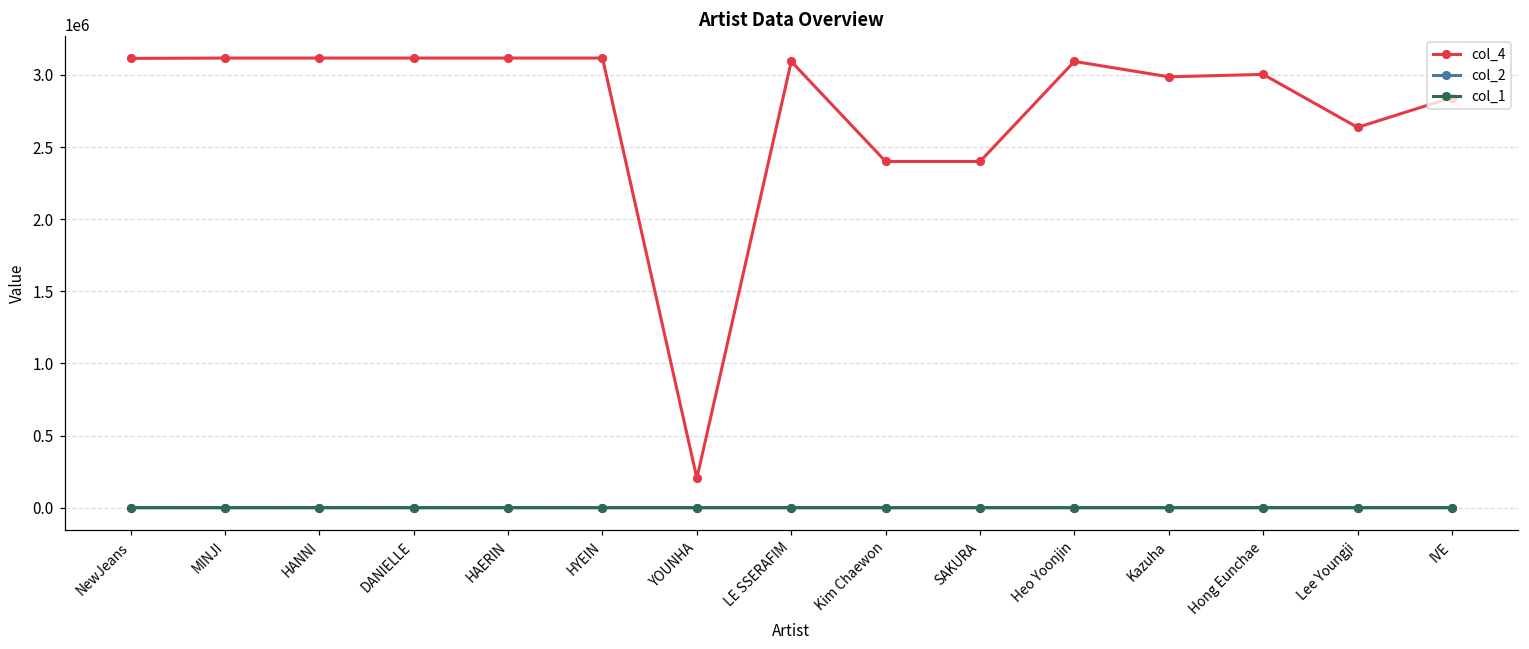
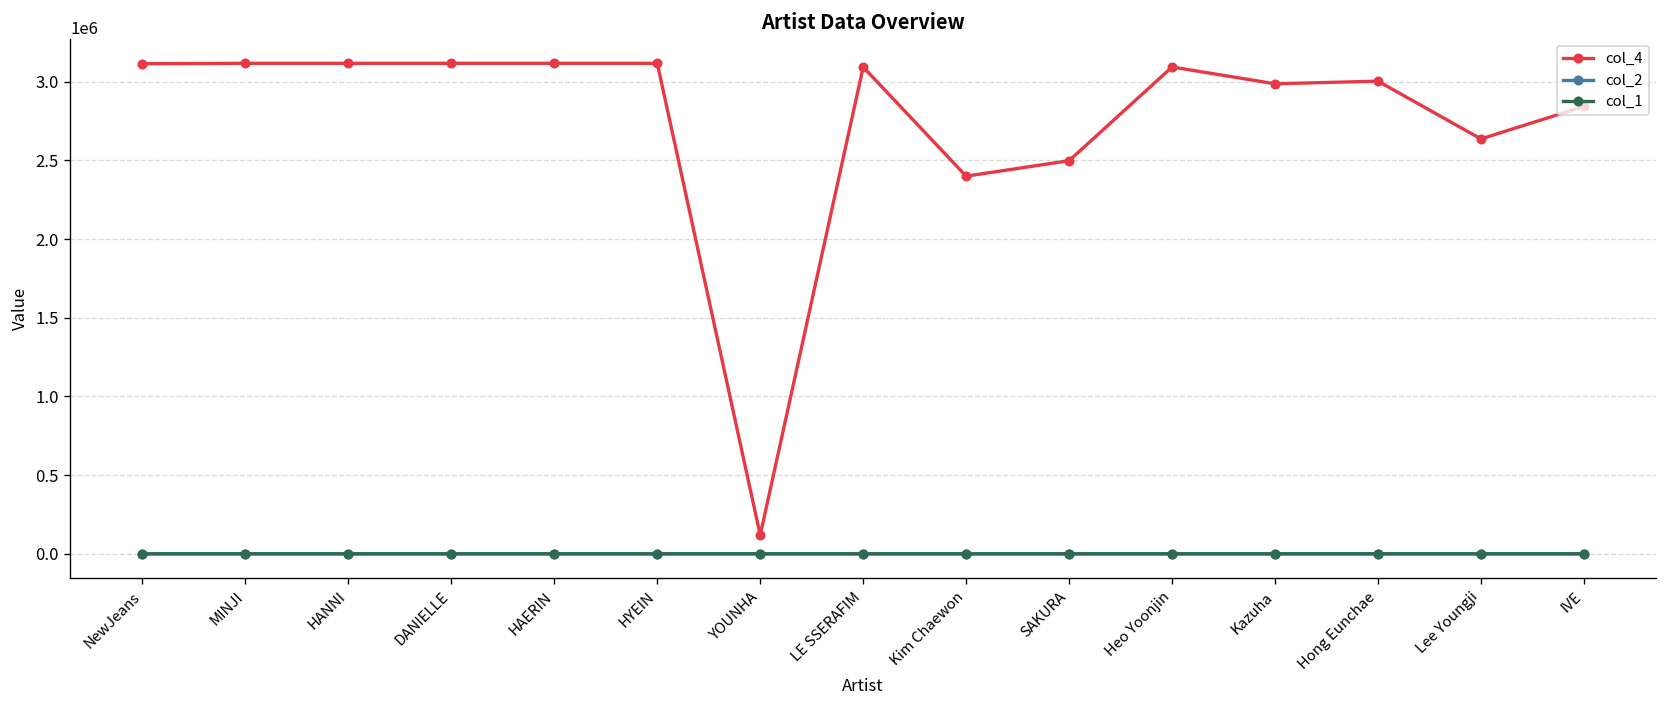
  {
    "col_4": {
      "NewJeans": 3110000,
      "MINJI": 3120000,
      "HANNI": 3120000,
      "DANIELLE": 3120000,
      "HAERIN": 3120000,
      "HYEIN": 3120000,
-     "YOUNHA": 200000,
+     "YOUNHA": 120000,
      "LE SSERAFIM": 3090000,
      "Kim Chaewon": 2400000,
-     "SAKURA": 2400000,
+     "SAKURA": 2500000,
      "Heo Yoonjin": 3090000,
      "Kazuha": 2990000,
      "Hong Eunchae": 3000000,
      "Lee Youngji": 2640000
    },
    "col_1": {
      "NewJeans": 0,
      "MINJI": 0,
      "HANNI": 0,
      "DANIELLE": 0,
      "HAERIN": 0,
      "HYEIN": 0,
      "YOUNHA": 0,
      "LE SSERAFIM": 0,
      "Kim Chaewon": 0,
      "SAKURA": 0,
      "Heo Yoonjin": 0,
      "Kazuha": 0,
      "Hong Eunchae": 0,
      "Lee Youngji": 0,
      "IVE": 0
    }
  }
